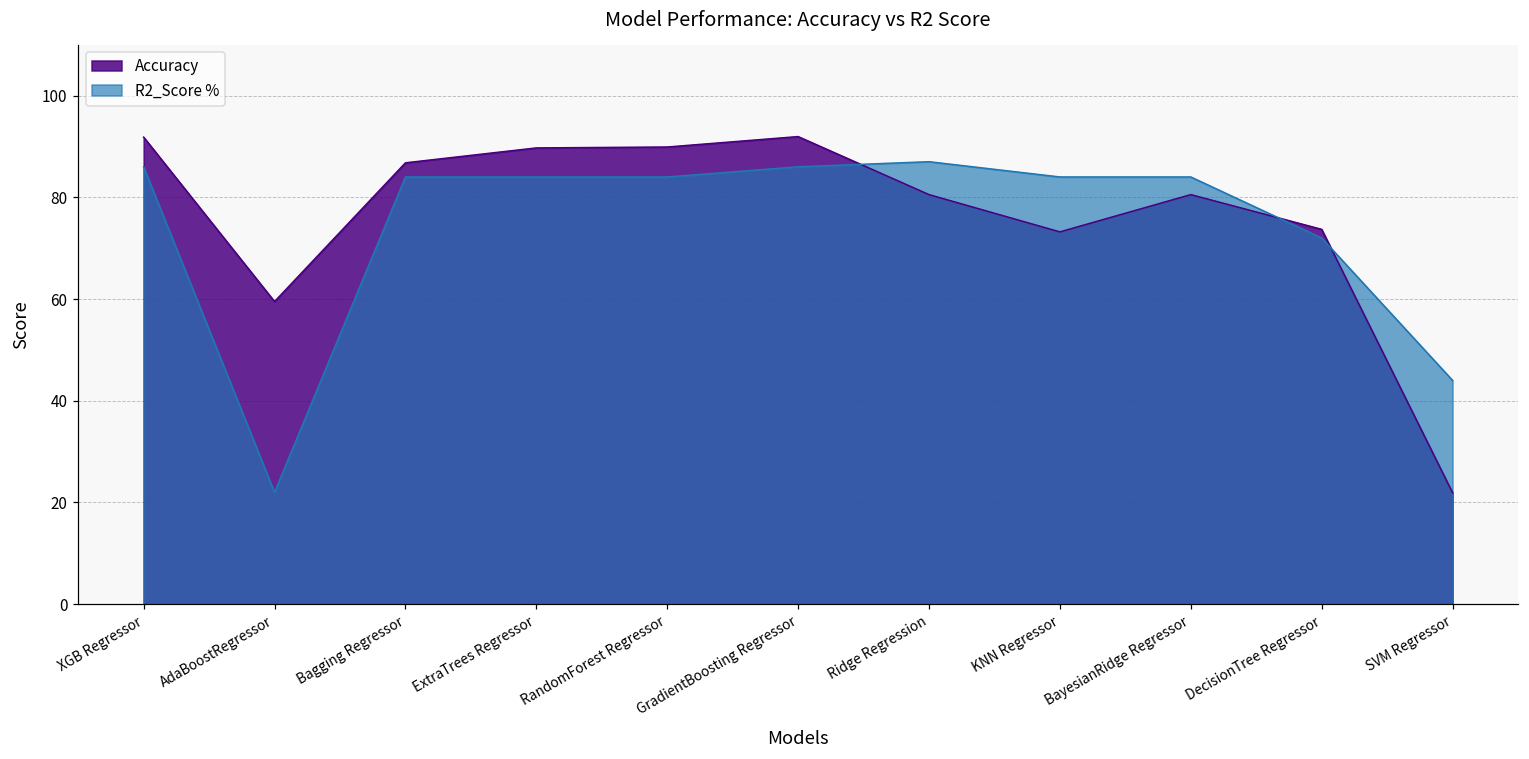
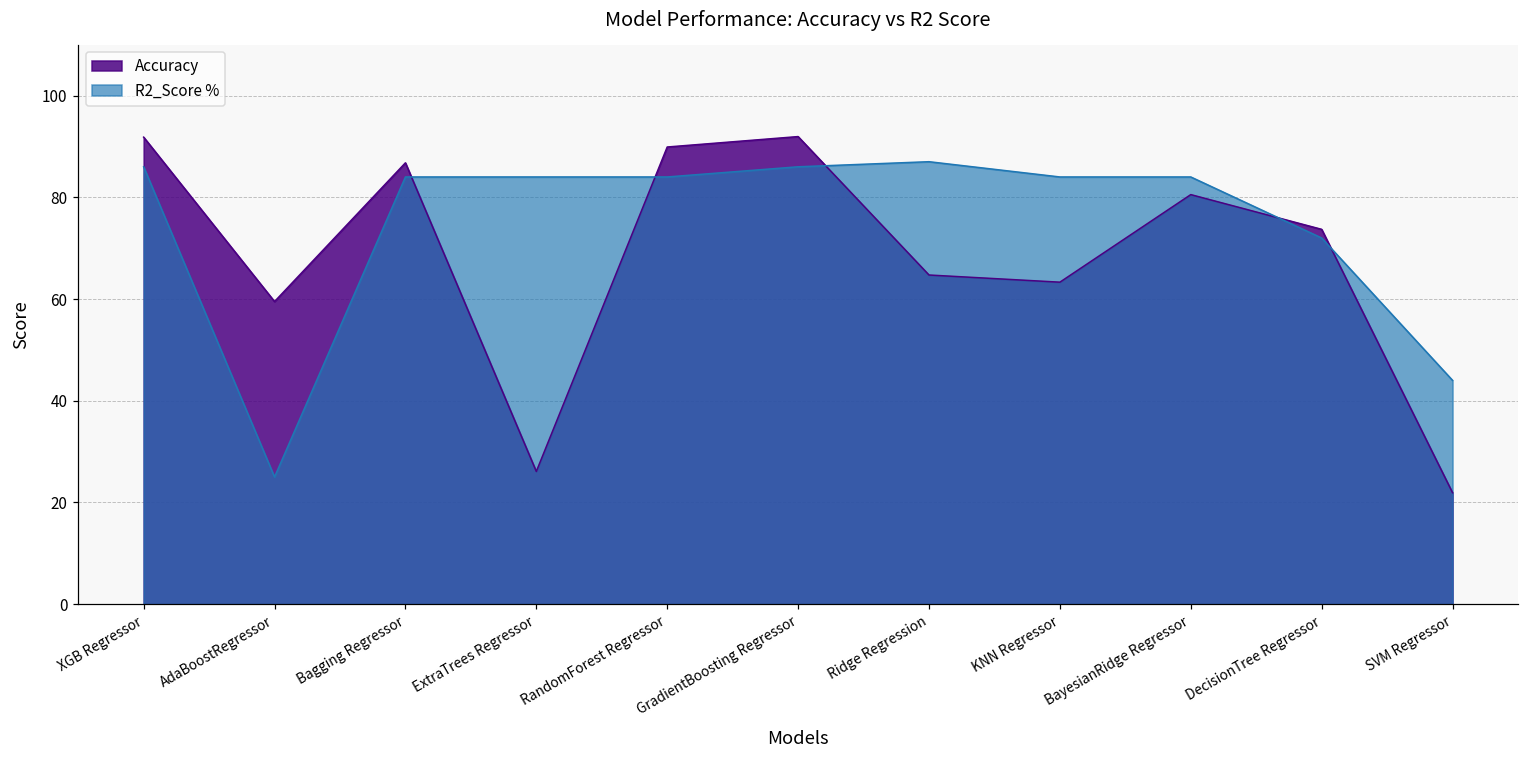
  {
    "Accuracy": {
      "XGB Regressor": 92,
      "AdaBoostRegressor": 60,
      "Bagging Regressor": 87,
-     "ExtraTrees Regressor": 90,
+     "ExtraTrees Regressor": 26,
      "RandomForest Regressor": 90,
      "GradientBoosting Regressor": 92,
-     "Ridge Regression": 81,
-     "KNN Regressor": 73,
+     "Ridge Regression": 65,
+     "KNN Regressor": 63,
      "BayesianRidge Regressor": 81,
      "DecisionTree Regressor": 74,
      "SVM Regressor": 22
    },
    "R2_Score %": {
      "XGB Regressor": 86,
-     "AdaBoostRegressor": 22,
+     "AdaBoostRegressor": 25,
      "Bagging Regressor": 84,
      "ExtraTrees Regressor": 84,
      "RandomForest Regressor": 84,
      "GradientBoosting Regressor": 86,
      "Ridge Regression": 87,
      "KNN Regressor": 84,
      "BayesianRidge Regressor": 84,
      "DecisionTree Regressor": 72,
      "SVM Regressor": 44
    }
  }
